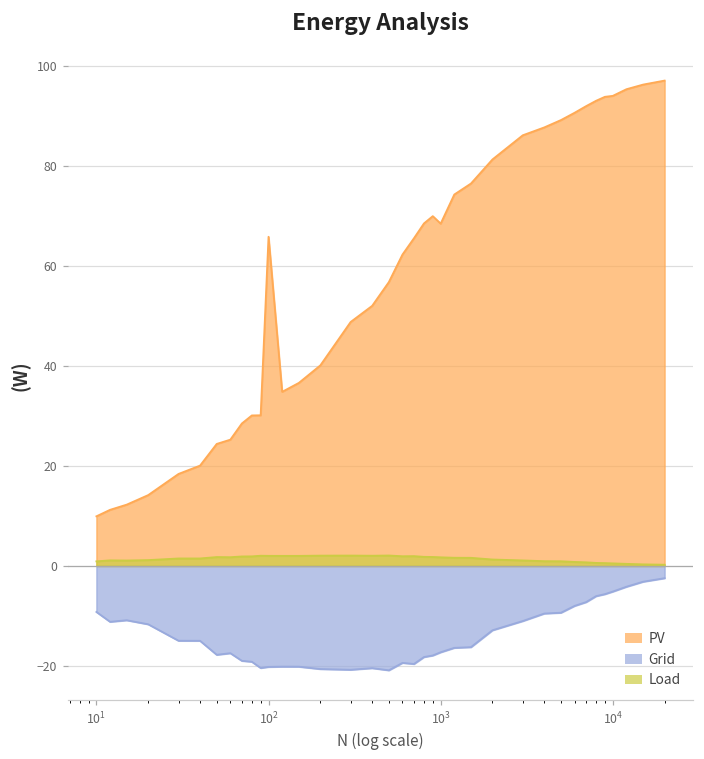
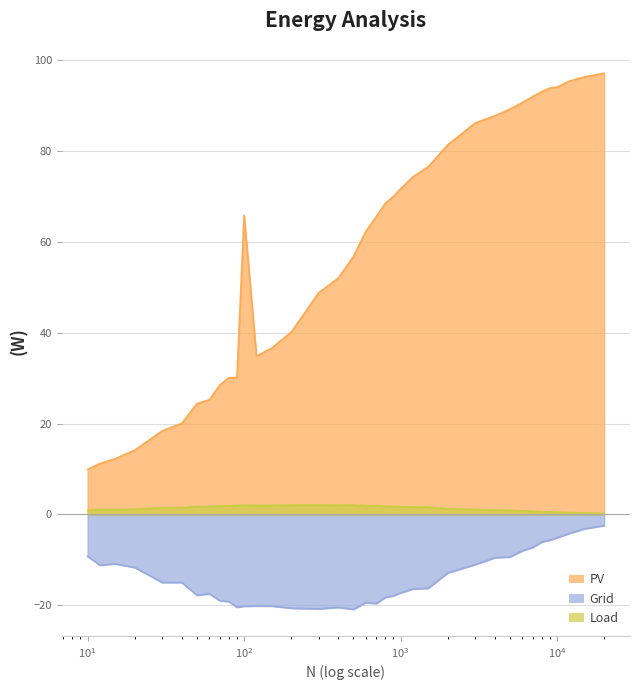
  {
    "PV": {
      "10^1": 10,
      "10^2": 66,
-     "10^3": 69,
+     "10^3": 72,
      "10^4": 94
    },
    "Load": {
      "10^1": 1,
      "10^2": 2,
      "10^3": 2
    }
  }
